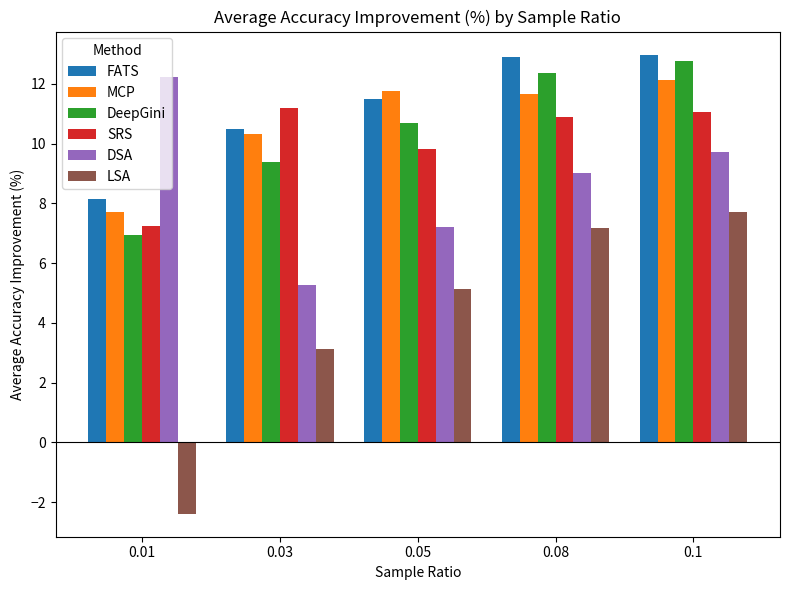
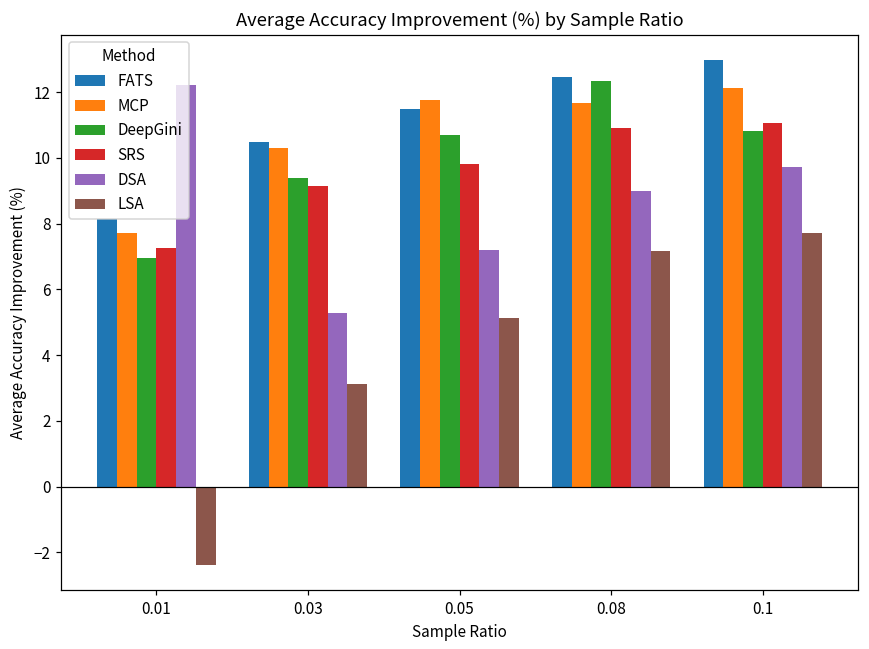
  {
    "FATS": {
      "0.01": 8.2,
      "0.03": 10.5,
      "0.05": 11.5,
-     "0.08": 12.9,
+     "0.08": 12.5,
      "0.1": 13.0
    },
    "MCP": {
      "0.01": 7.7,
      "0.03": 10.3,
      "0.05": 11.8,
      "0.08": 11.7,
      "0.1": 12.1
    },
    "DeepGini": {
      "0.01": 6.9,
      "0.03": 9.4,
      "0.05": 10.7,
      "0.08": 12.4,
-     "0.1": 12.8
+     "0.1": 10.8
    },
    "SRS": {
      "0.01": 7.3,
-     "0.03": 11.2,
+     "0.03": 9.1,
      "0.05": 9.8,
      "0.08": 10.9,
      "0.1": 11.1
    },
    "DSA": {
      "0.03": 5.3,
      "0.05": 7.2,
      "0.08": 9.0,
      "0.1": 9.7
    },
    "LSA": {
      "0.01": -2.4,
      "0.03": 3.1,
      "0.05": 5.1,
      "0.08": 7.2,
      "0.1": 7.7
    }
  }
